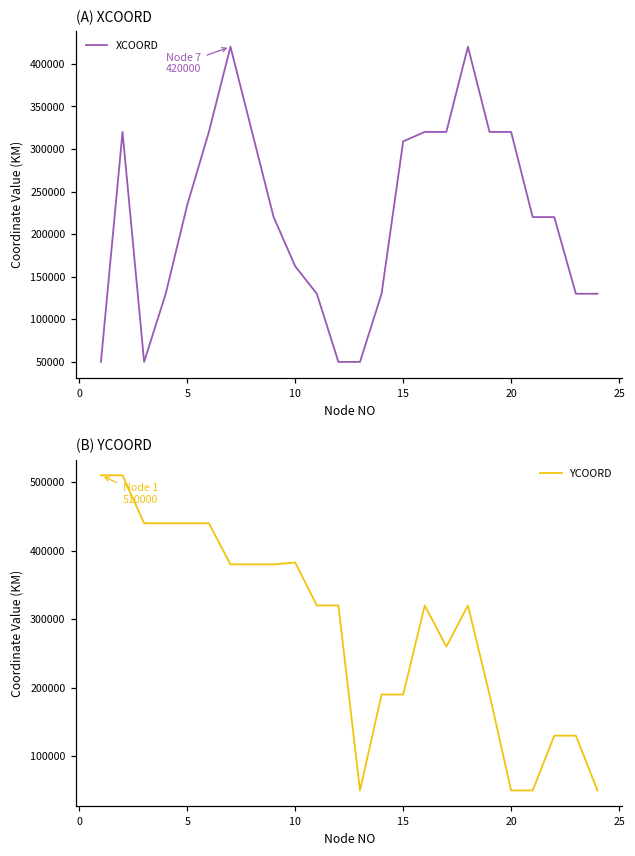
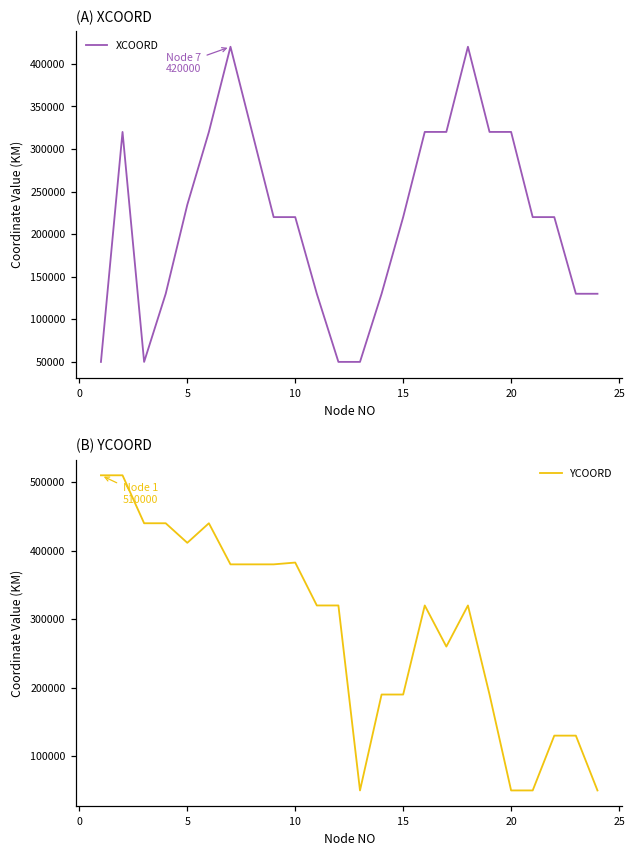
  {
    "(A) XCOORD": {
      "5": 230000,
-     "10": 160000,
-     "15": 310000,
+     "10": 220000,
+     "15": 220000,
      "20": 320000
    },
    "(B) YCOORD": {
-     "5": 440000,
+     "5": 410000,
      "10": 380000,
      "15": 190000,
      "20": 50000
    }
  }
